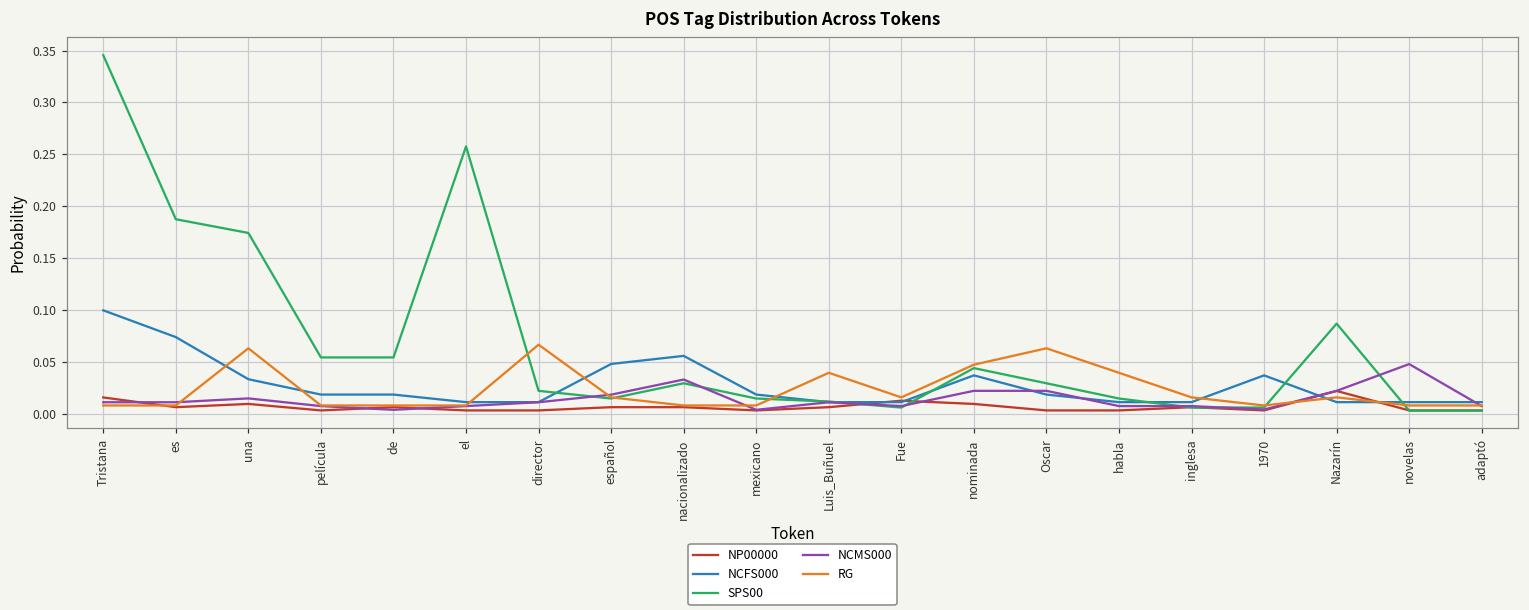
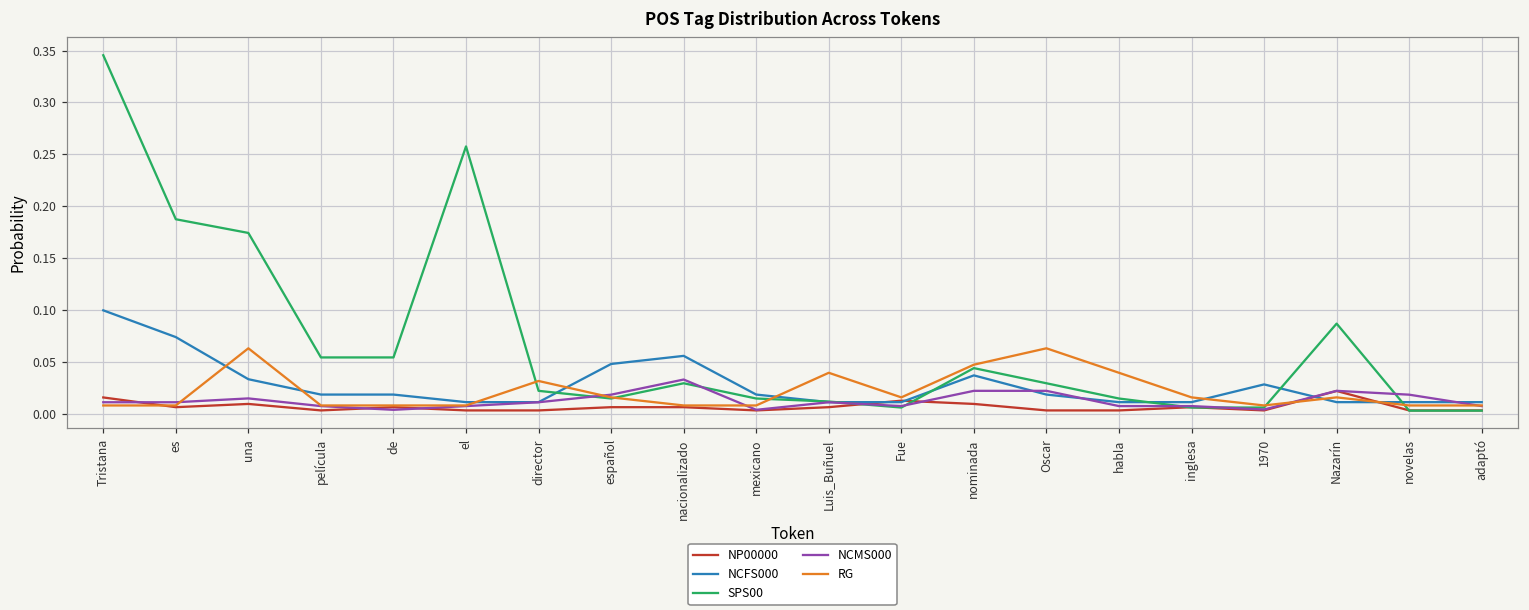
  {
    "NP00000": {
      "Tristana": 0.02,
      "una": 0.01,
      "película": 0.00,
      "el": 0.00,
      "director": 0.00,
      "español": 0.01,
      "Luis_Buñuel": 0.01,
      "nominada": 0.01,
      "Oscar": 0.00,
      "habla": 0.00
    },
    "NCFS000": {
      "Tristana": 0.10,
      "es": 0.07,
      "una": 0.03,
      "película": 0.02,
      "de": 0.02,
      "el": 0.01,
      "español": 0.05,
      "nacionalizado": 0.06,
      "mexicano": 0.02,
      "nominada": 0.04,
      "Oscar": 0.02,
      "habla": 0.01,
      "inglesa": 0.01,
-     "1970": 0.04,
+     "1970": 0.03,
      "Nazarín": 0.01,
      "novelas": 0.01,
      "adaptó": 0.01
    },
    "SPS00": {
      "Tristana": 0.35,
      "es": 0.19,
      "una": 0.17,
      "película": 0.05,
      "de": 0.05,
      "el": 0.26,
      "director": 0.02,
      "nacionalizado": 0.03,
      "mexicano": 0.01,
      "nominada": 0.04,
      "Oscar": 0.03,
      "habla": 0.01,
      "Nazarín": 0.09
    },
    "NCMS000": {
      "Tristana": 0.01,
      "es": 0.01,
      "una": 0.01,
      "nacionalizado": 0.03,
      "nominada": 0.02,
      "Oscar": 0.02,
      "habla": 0.01,
-     "novelas": 0.05
+     "novelas": 0.02
    },
    "RG": {
      "Tristana": 0.01,
      "una": 0.06,
-     "director": 0.07,
+     "director": 0.03,
      "mexicano": 0.01,
      "Luis_Buñuel": 0.04,
      "Fue": 0.02,
      "nominada": 0.05,
      "Oscar": 0.06,
      "habla": 0.04,
      "inglesa": 0.02,
      "Nazarín": 0.02,
      "novelas": 0.01
    }
  }
